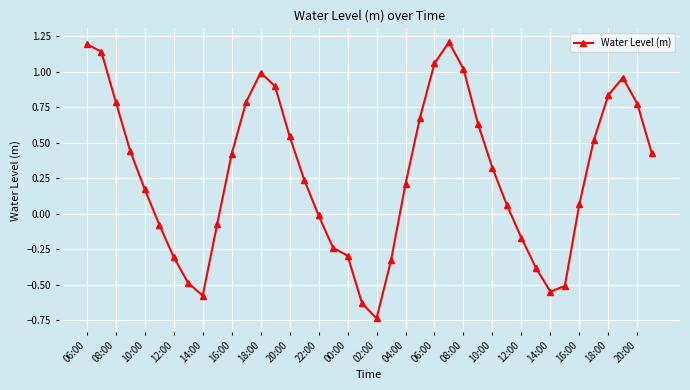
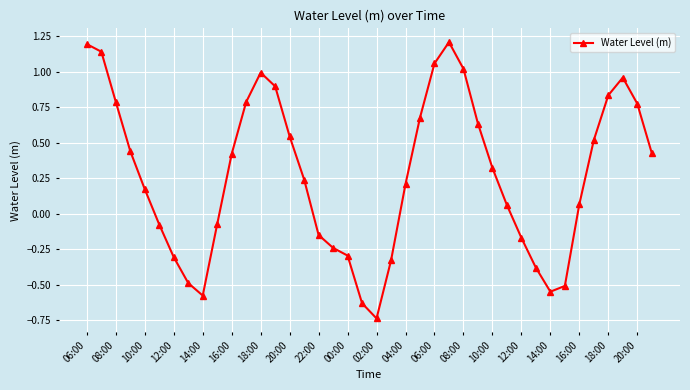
  {
-   "22:00": -0.01,
+   "22:00": -0.15,
    "00:00": -0.30,
    "02:00": -0.74,
    "04:00": 0.21
  }
